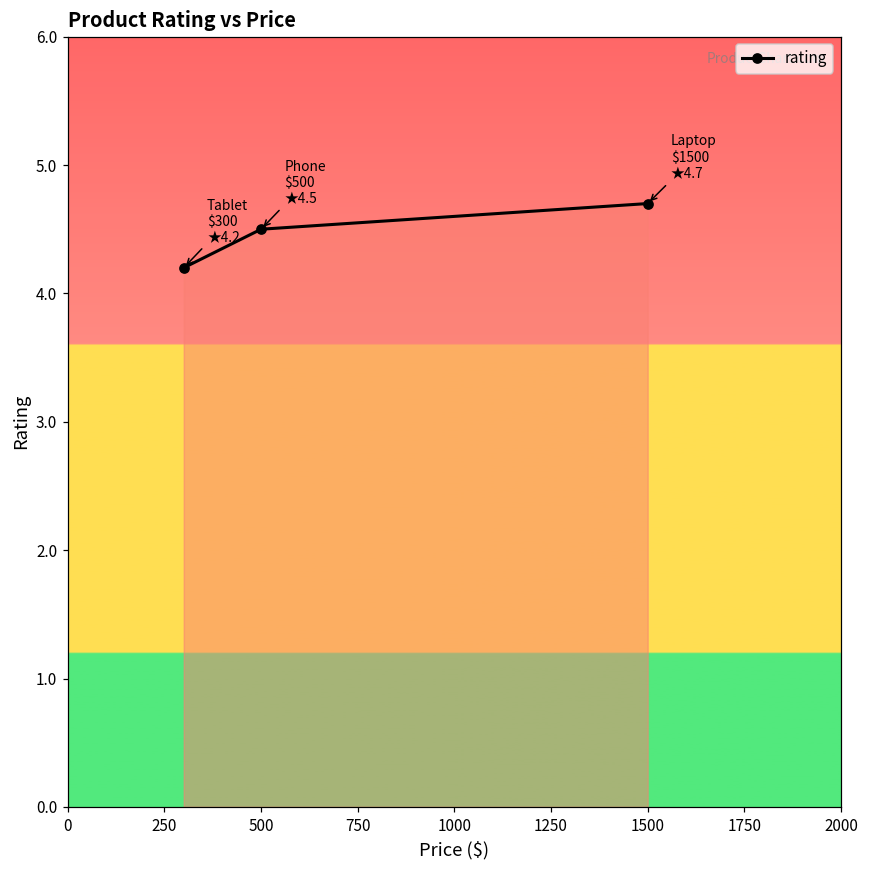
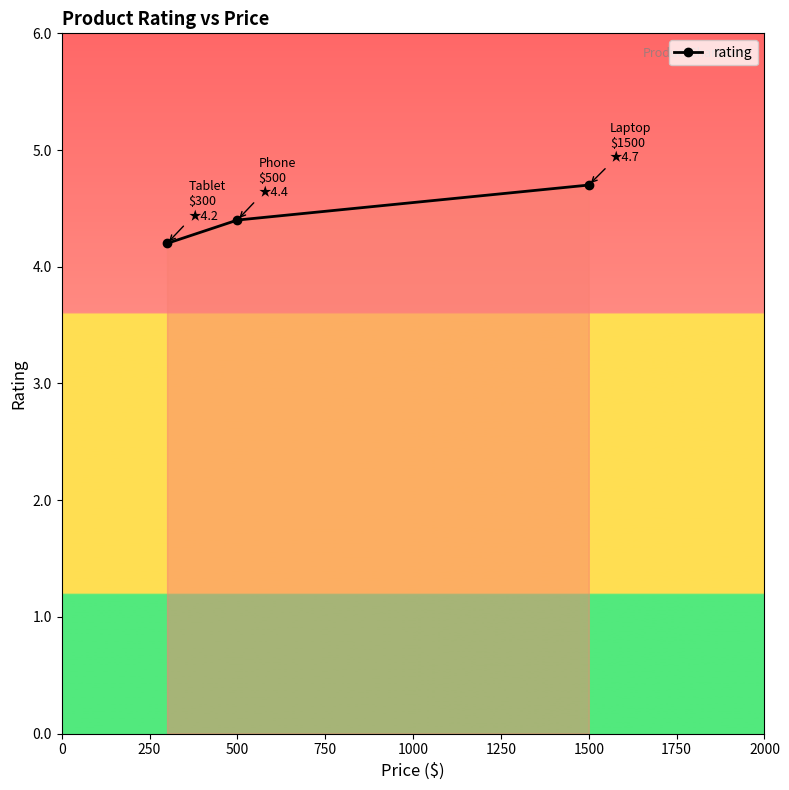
  {
-   "500": 4.5,
+   "500": 4.4,
    "1500": 4.7
  }
